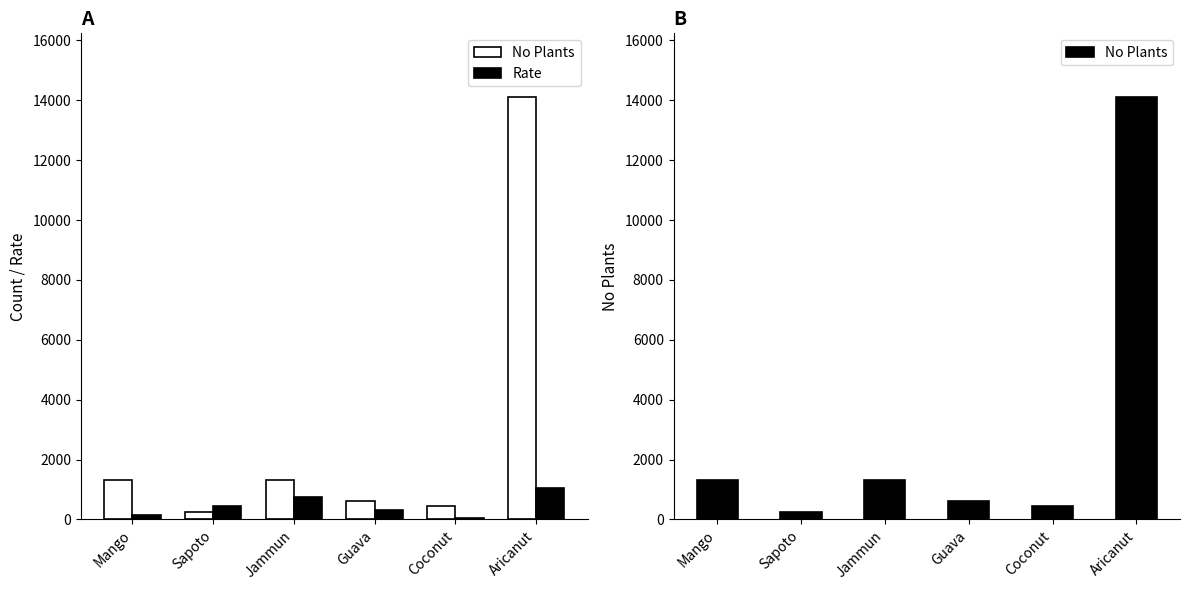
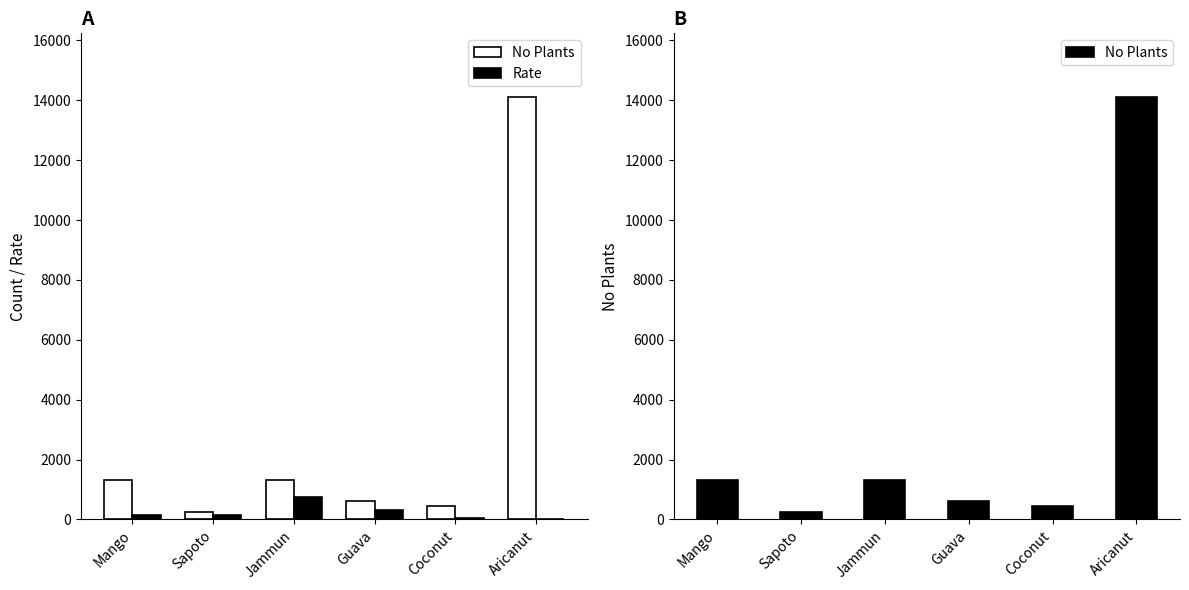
  {
    "A": {
      "Rate": {
        "Mango": 100,
-       "Sapoto": 500,
+       "Sapoto": 100,
        "Jammun": 700,
        "Guava": 300,
-       "Aricanut": 1100
+       "Aricanut": 0
      }
    },
    "B": {
      "Mango": 1300,
      "Sapoto": 200,
      "Jammun": 1300,
      "Guava": 600,
      "Coconut": 500,
      "Aricanut": 14100
    }
  }
